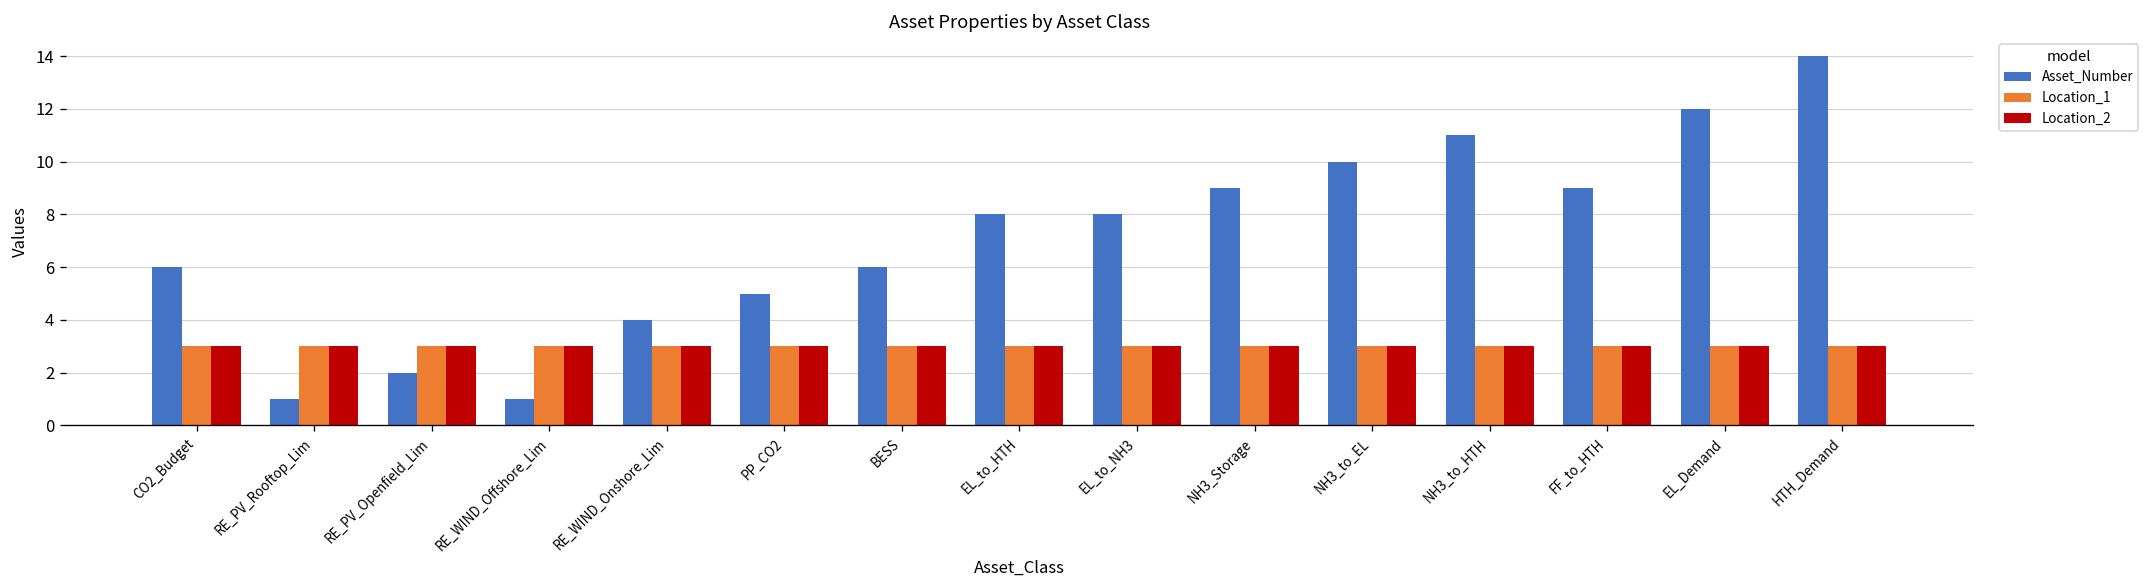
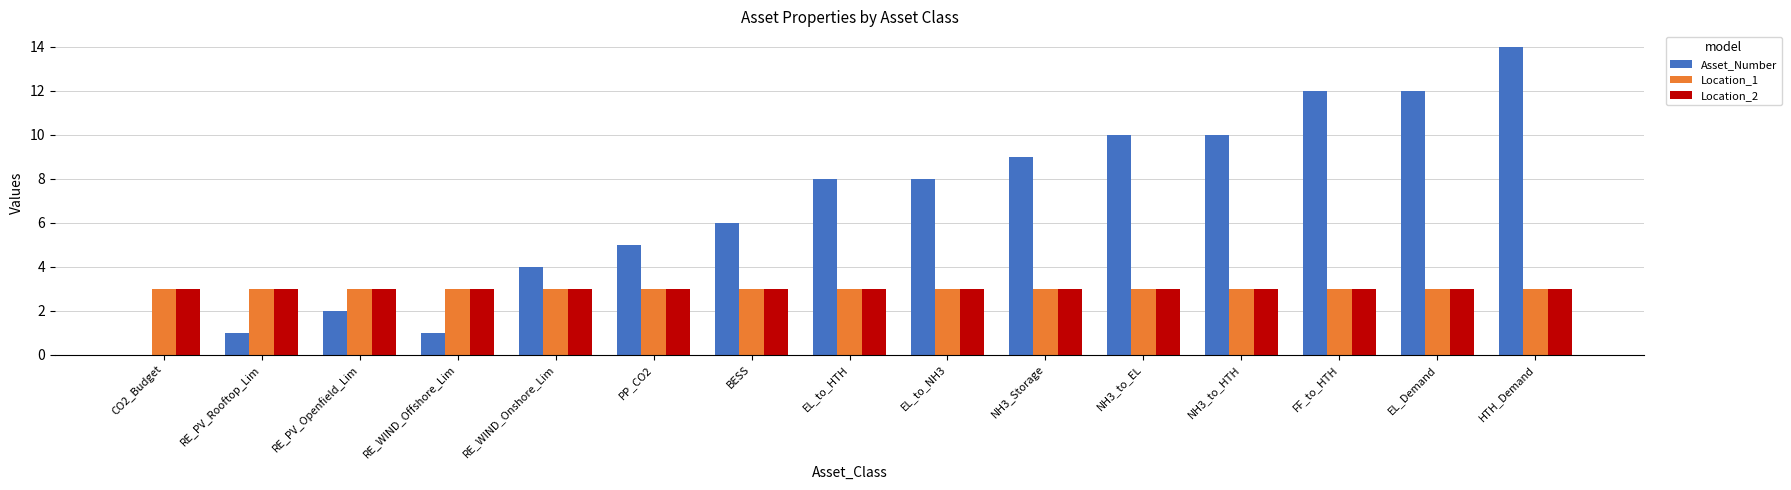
  {
    "Asset_Number": {
-     "CO2_Budget": 6,
+     "CO2_Budget": 0,
      "RE_PV_Rooftop_Lim": 1,
      "RE_PV_Openfield_Lim": 2,
      "RE_WIND_Offshore_Lim": 1,
      "RE_WIND_Onshore_Lim": 4,
      "PP_CO2": 5,
      "BESS": 6,
      "EL_to_HTH": 8,
      "EL_to_NH3": 8,
      "NH3_Storage": 9,
      "NH3_to_EL": 10,
-     "NH3_to_HTH": 11,
-     "FF_to_HTH": 9,
+     "NH3_to_HTH": 10,
+     "FF_to_HTH": 12,
      "EL_Demand": 12,
      "HTH_Demand": 14
    },
    "Location_1": {
      "CO2_Budget": 3,
      "RE_PV_Rooftop_Lim": 3,
      "RE_PV_Openfield_Lim": 3,
      "RE_WIND_Offshore_Lim": 3,
      "RE_WIND_Onshore_Lim": 3,
      "PP_CO2": 3,
      "BESS": 3,
      "EL_to_HTH": 3,
      "EL_to_NH3": 3,
      "NH3_Storage": 3,
      "NH3_to_EL": 3,
      "NH3_to_HTH": 3,
      "FF_to_HTH": 3,
      "EL_Demand": 3,
      "HTH_Demand": 3
    },
    "Location_2": {
      "CO2_Budget": 3,
      "RE_PV_Rooftop_Lim": 3,
      "RE_PV_Openfield_Lim": 3,
      "RE_WIND_Offshore_Lim": 3,
      "RE_WIND_Onshore_Lim": 3,
      "PP_CO2": 3,
      "BESS": 3,
      "EL_to_HTH": 3,
      "EL_to_NH3": 3,
      "NH3_Storage": 3,
      "NH3_to_EL": 3,
      "NH3_to_HTH": 3,
      "FF_to_HTH": 3,
      "EL_Demand": 3,
      "HTH_Demand": 3
    }
  }
